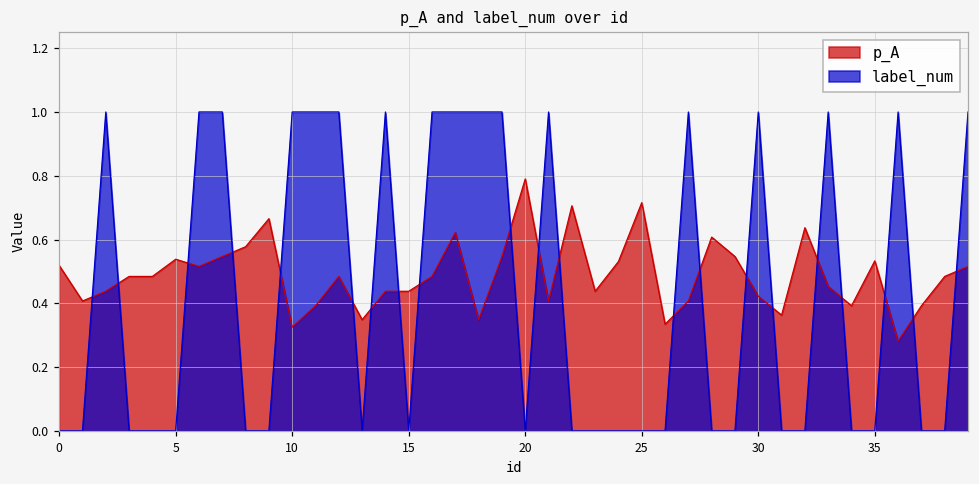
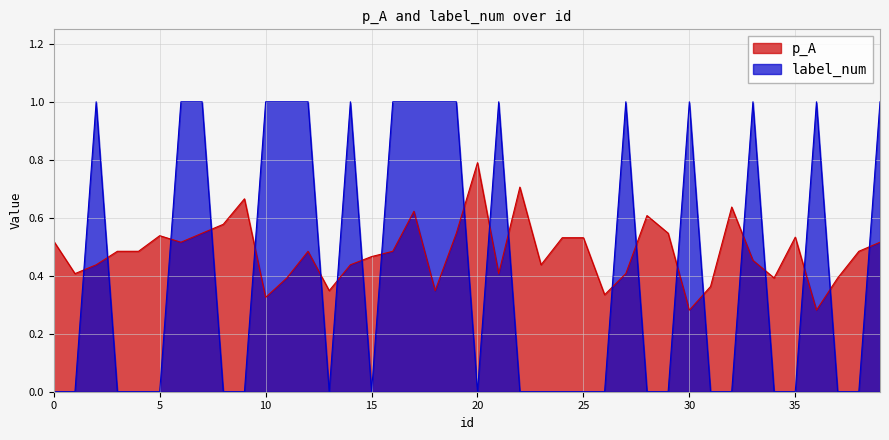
  {
    "p_A": {
      "0": 0.52,
      "5": 0.54,
      "10": 0.33,
-     "15": 0.44,
+     "15": 0.47,
      "20": 0.79,
-     "25": 0.72,
-     "30": 0.42,
+     "25": 0.53,
+     "30": 0.28,
      "35": 0.53
    },
    "label_num": {
      "0": 0.00,
      "5": 0.00,
      "10": 1.00,
      "15": 0.00,
      "20": 0.00,
      "25": 0.00,
      "30": 1.00,
      "35": 0.00
    }
  }
